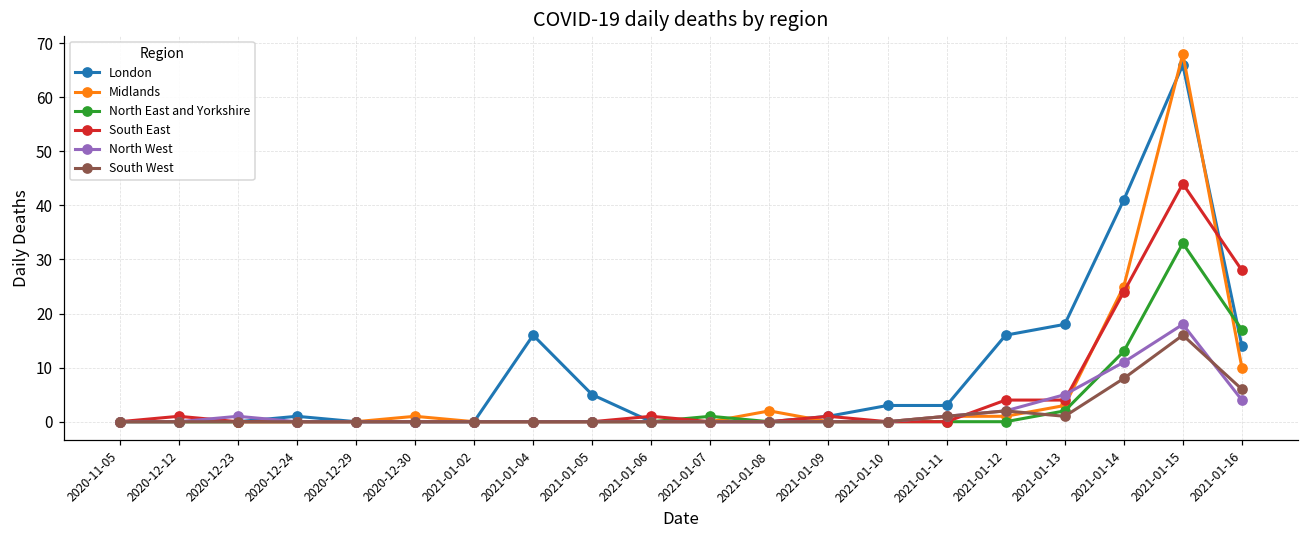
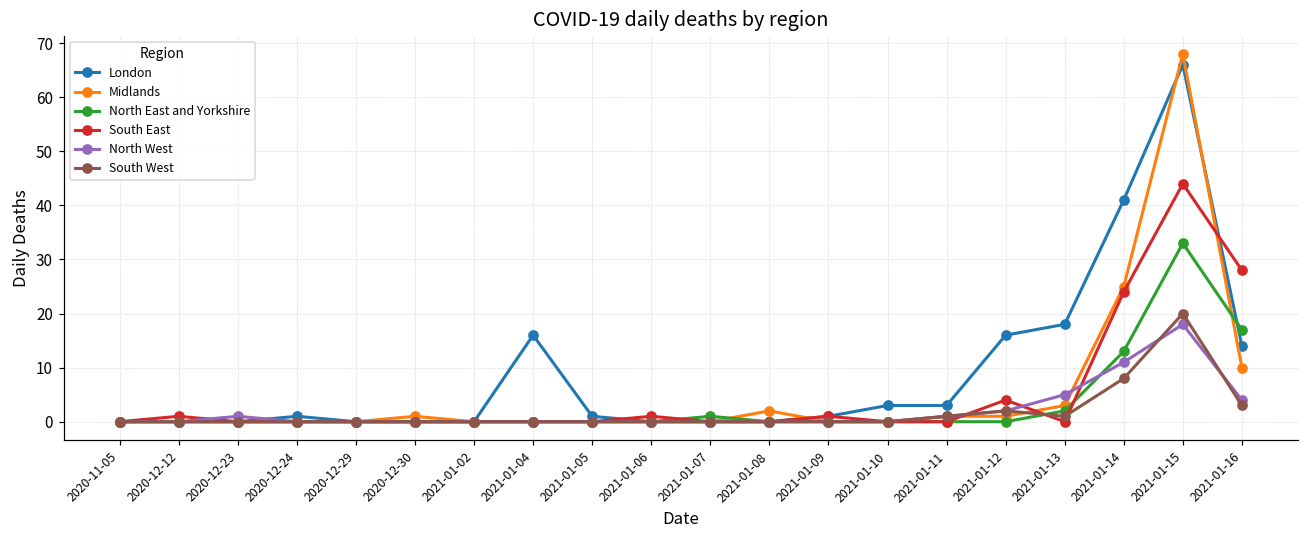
  {
    "London": {
      "2020-12-24": 1,
      "2021-01-04": 16,
-     "2021-01-05": 5,
+     "2021-01-05": 1,
      "2021-01-10": 3,
      "2021-01-11": 3,
      "2021-01-12": 16,
      "2021-01-13": 18,
      "2021-01-14": 41,
      "2021-01-15": 66,
      "2021-01-16": 14
    },
    "Midlands": {
      "2020-12-30": 1,
      "2021-01-08": 2,
      "2021-01-12": 1,
      "2021-01-13": 3,
      "2021-01-14": 25,
      "2021-01-15": 68,
      "2021-01-16": 10
    },
    "North East and Yorkshire": {
      "2021-01-07": 1,
      "2021-01-12": 0,
      "2021-01-13": 2,
      "2021-01-14": 13,
      "2021-01-15": 33,
      "2021-01-16": 17
    },
    "South East": {
      "2020-12-12": 1,
      "2021-01-06": 1,
      "2021-01-12": 4,
-     "2021-01-13": 4,
+     "2021-01-13": 0,
      "2021-01-14": 24,
      "2021-01-15": 44,
      "2021-01-16": 28
    },
    "North West": {
      "2020-12-23": 1,
      "2021-01-13": 5,
      "2021-01-14": 11,
      "2021-01-15": 18,
      "2021-01-16": 4
    },
    "South West": {
      "2021-01-13": 1,
      "2021-01-14": 8,
-     "2021-01-15": 16,
-     "2021-01-16": 6
+     "2021-01-15": 20,
+     "2021-01-16": 3
    }
  }
